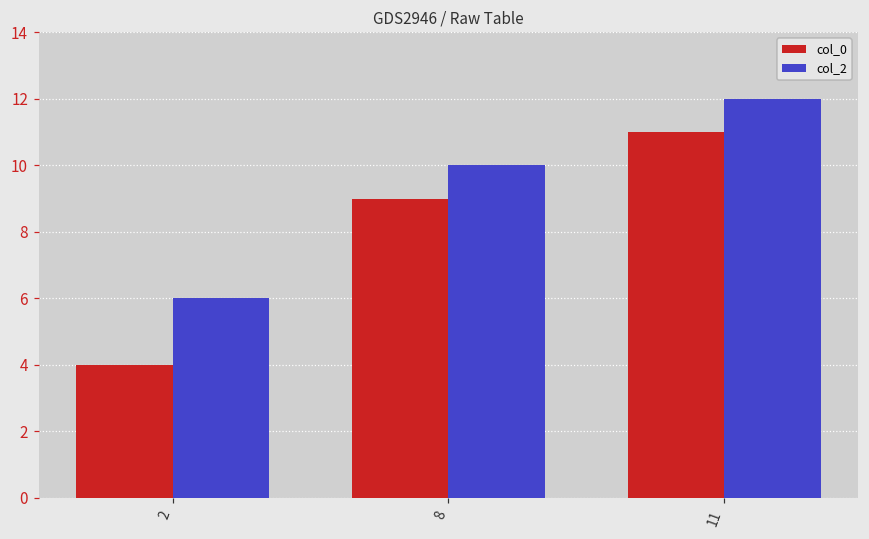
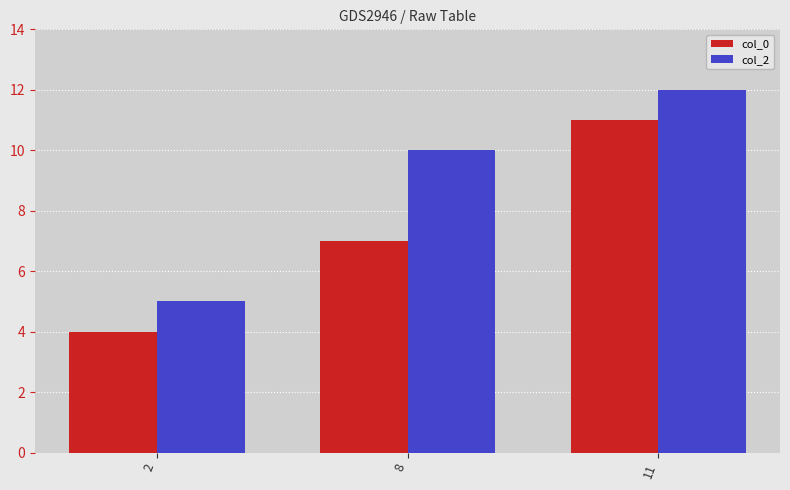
  {
    "col_0": {
      "2": 4,
-     "8": 9,
+     "8": 7,
      "11": 11
    },
    "col_2": {
-     "2": 6,
+     "2": 5,
      "8": 10,
      "11": 12
    }
  }
